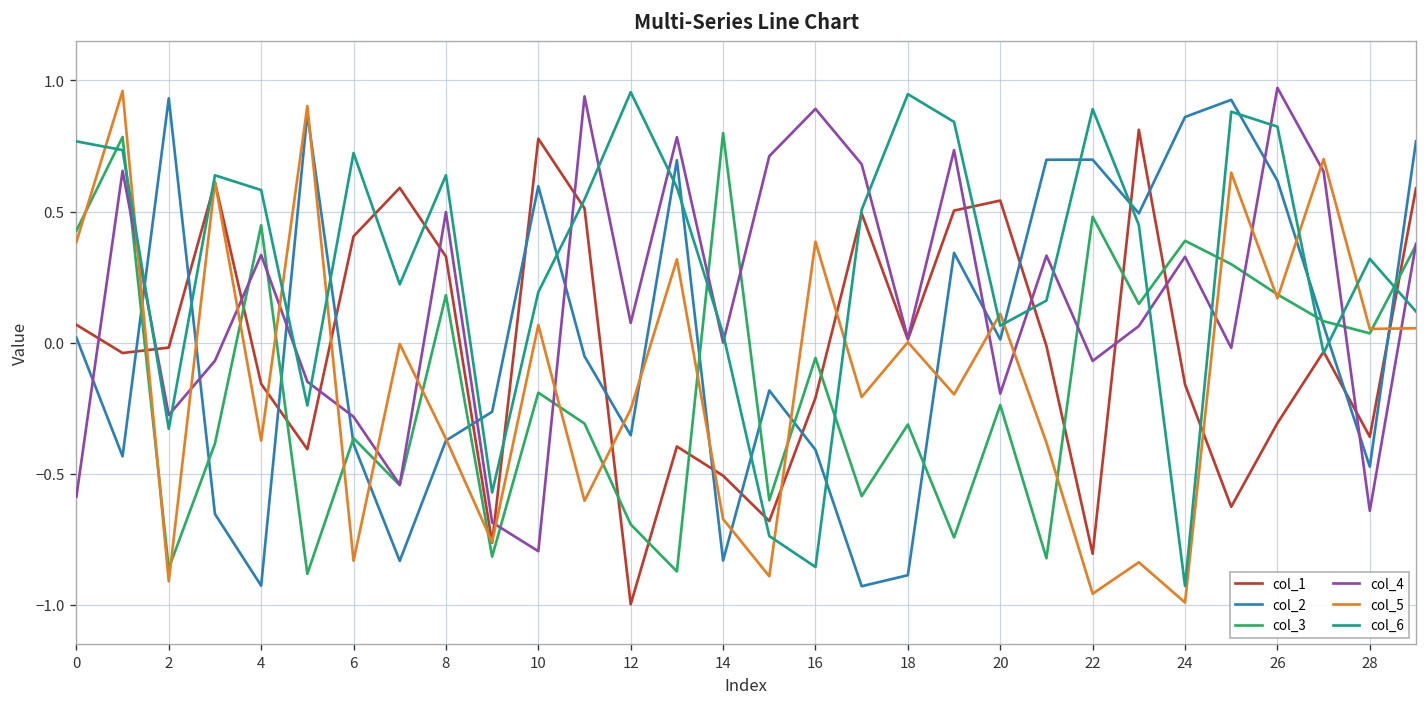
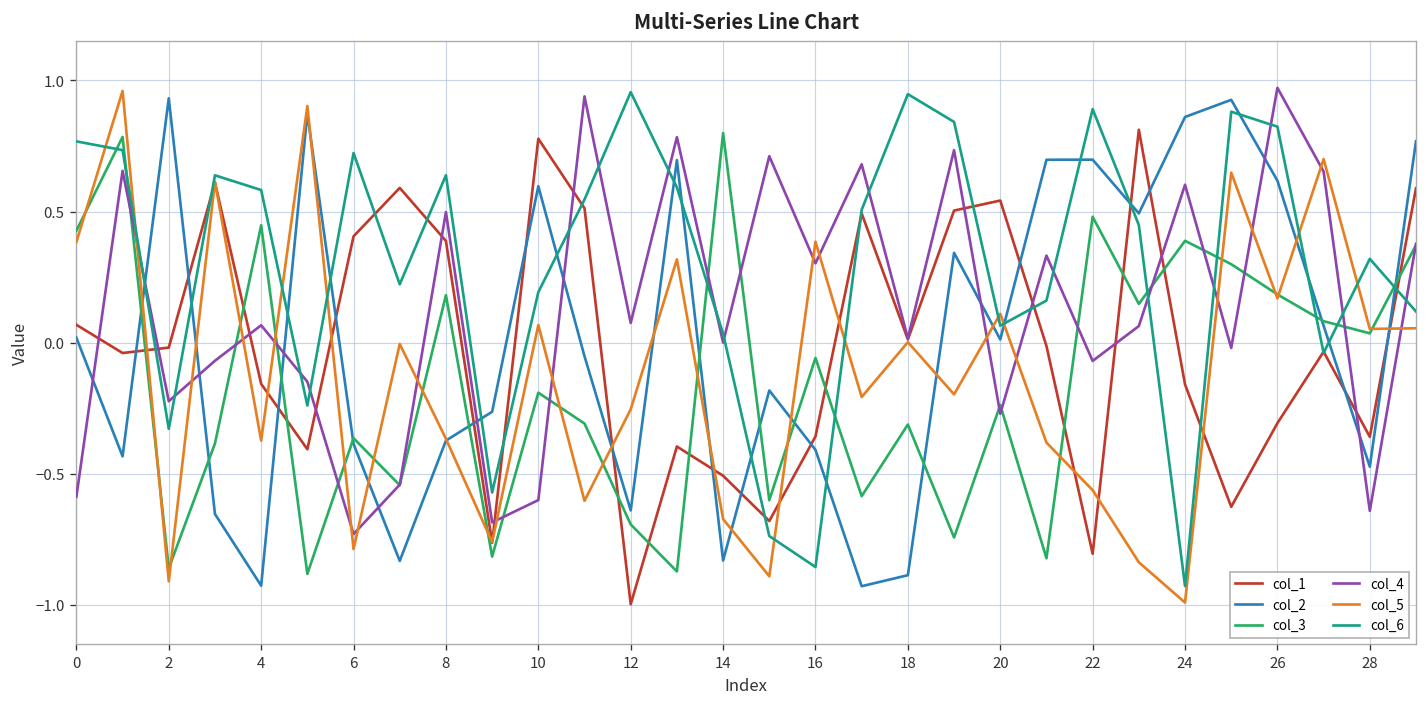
  {
    "col_1": {
      "0": 0.07,
      "2": -0.02,
      "4": -0.16,
      "6": 0.41,
-     "8": 0.33,
+     "8": 0.39,
      "10": 0.78,
      "12": -1.00,
      "14": -0.51,
-     "16": -0.21,
+     "16": -0.36,
      "20": 0.54,
      "22": -0.80,
      "24": -0.16,
      "26": -0.31,
      "28": -0.36
    },
    "col_2": {
      "0": 0.02,
      "2": 0.93,
      "4": -0.93,
      "6": -0.39,
      "10": 0.60,
-     "12": -0.35,
+     "12": -0.64,
      "14": -0.83,
      "16": -0.41,
      "18": -0.89,
      "20": 0.01,
      "22": 0.70,
      "24": 0.86,
      "26": 0.62,
      "28": -0.47
    },
    "col_4": {
      "0": -0.59,
-     "2": -0.28,
-     "4": 0.33,
-     "6": -0.28,
+     "2": -0.22,
+     "4": 0.07,
+     "6": -0.73,
      "8": 0.50,
-     "10": -0.80,
+     "10": -0.60,
      "12": 0.08,
      "14": 0.00,
-     "16": 0.89,
-     "20": -0.19,
+     "16": 0.30,
+     "20": -0.27,
      "22": -0.07,
-     "24": 0.33,
+     "24": 0.60,
      "26": 0.97,
      "28": -0.64
    },
    "col_5": {
      "0": 0.38,
      "2": -0.91,
      "4": -0.37,
-     "6": -0.83,
+     "6": -0.79,
      "10": 0.07,
      "12": -0.25,
      "14": -0.67,
      "16": 0.39,
      "20": 0.11,
-     "22": -0.96,
+     "22": -0.56,
      "24": -0.99,
      "26": 0.17,
      "28": 0.05
    }
  }
